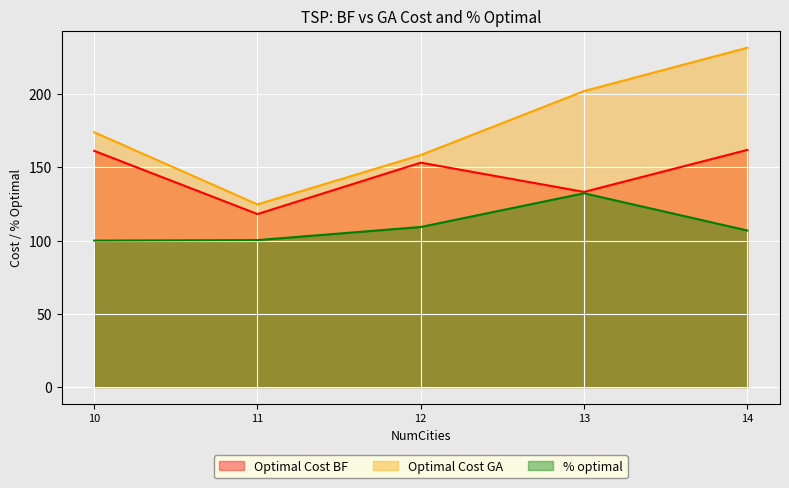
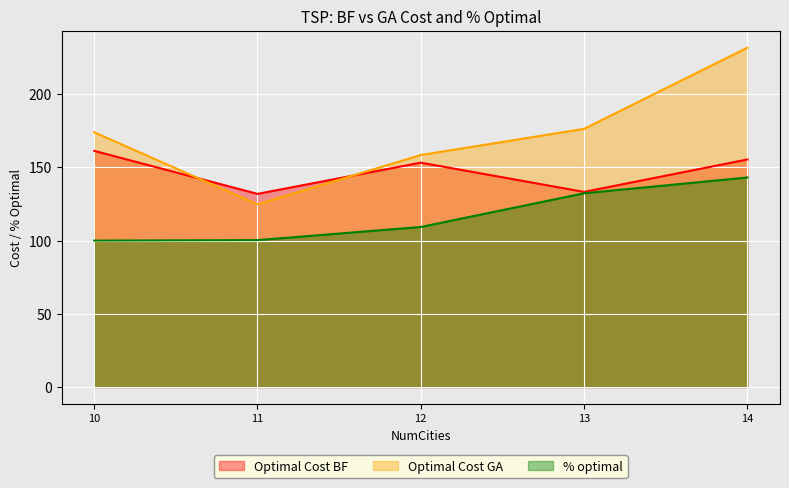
  {
    "Optimal Cost BF": {
      "10": 161,
-     "11": 118,
+     "11": 132,
      "12": 153,
-     "14": 162
+     "14": 155
    },
    "Optimal Cost GA": {
      "10": 174,
      "11": 125,
      "12": 158,
-     "13": 202,
+     "13": 176,
      "14": 232
    },
    "% optimal": {
      "10": 100,
      "11": 100,
      "12": 109,
-     "14": 107
+     "14": 143
    }
  }
